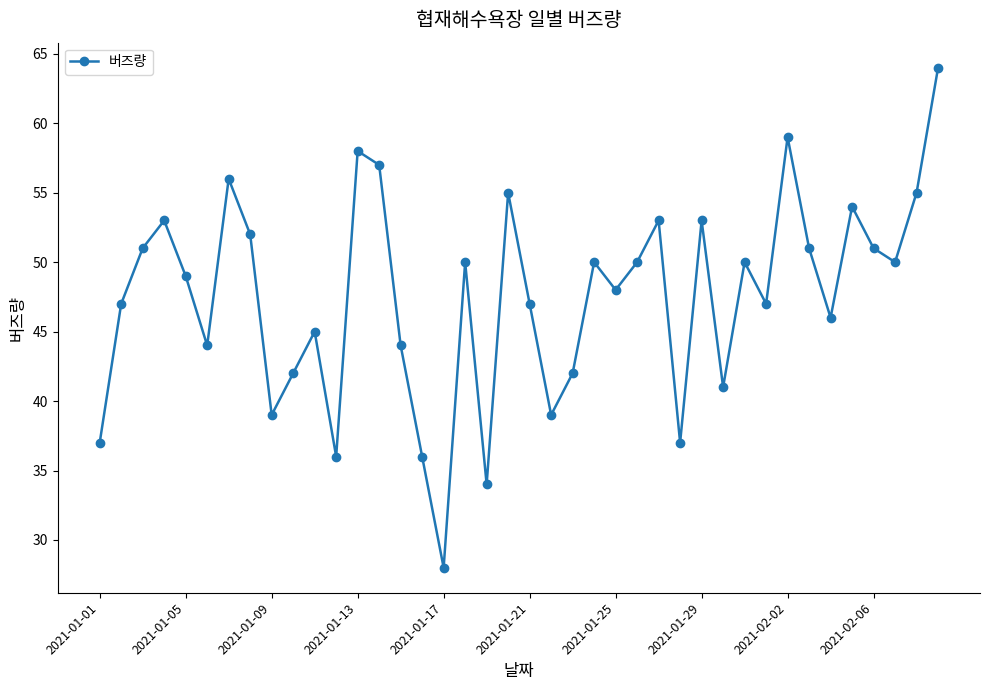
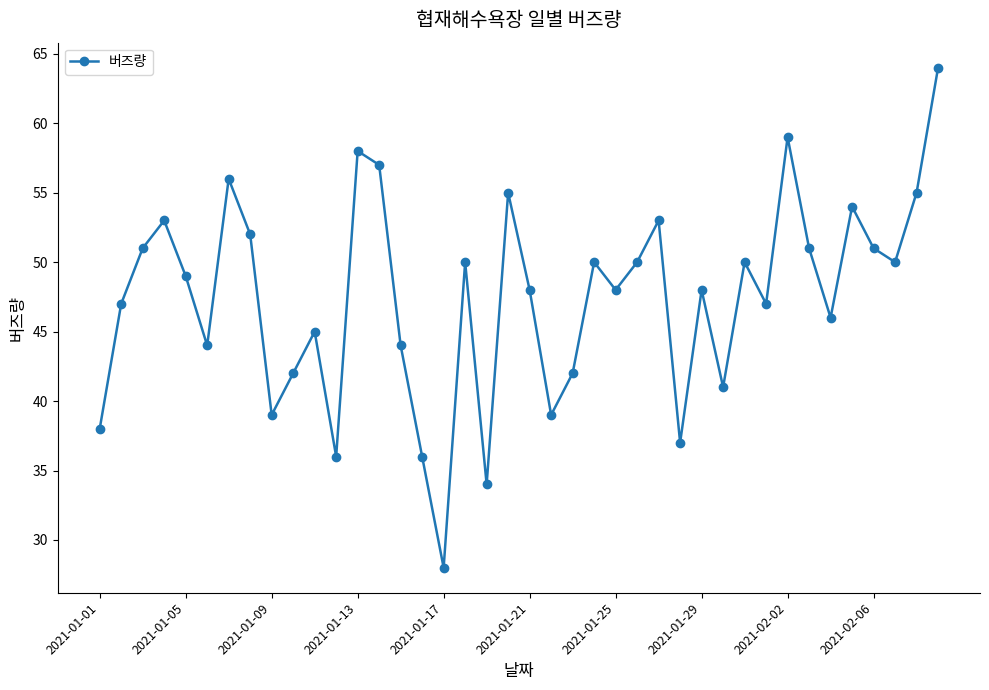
  {
-   "2021-01-01": 37,
+   "2021-01-01": 38,
    "2021-01-05": 49,
    "2021-01-09": 39,
    "2021-01-13": 58,
    "2021-01-17": 28,
-   "2021-01-21": 47,
+   "2021-01-21": 48,
    "2021-01-25": 48,
-   "2021-01-29": 53,
+   "2021-01-29": 48,
    "2021-02-02": 59,
    "2021-02-06": 51
  }
